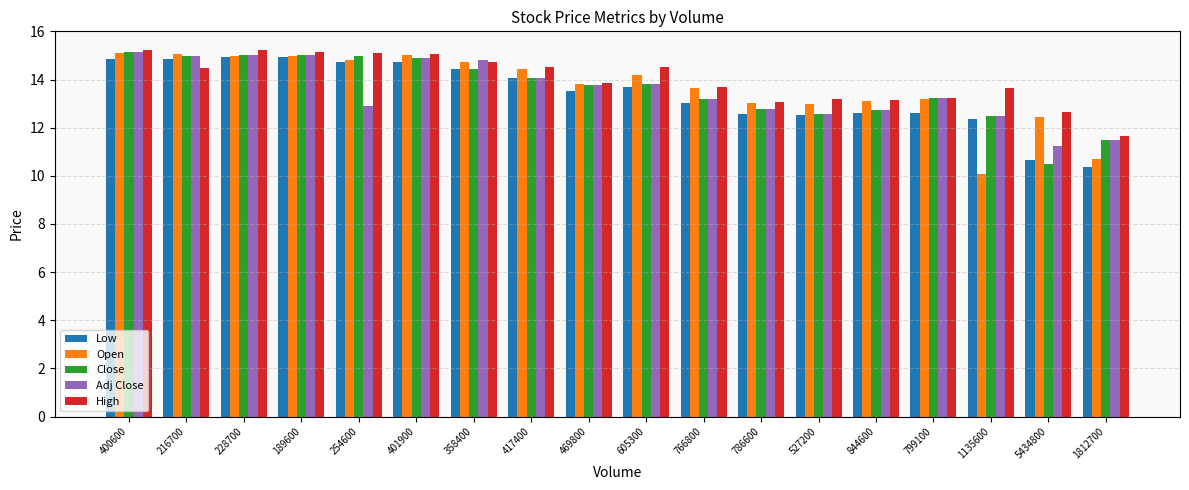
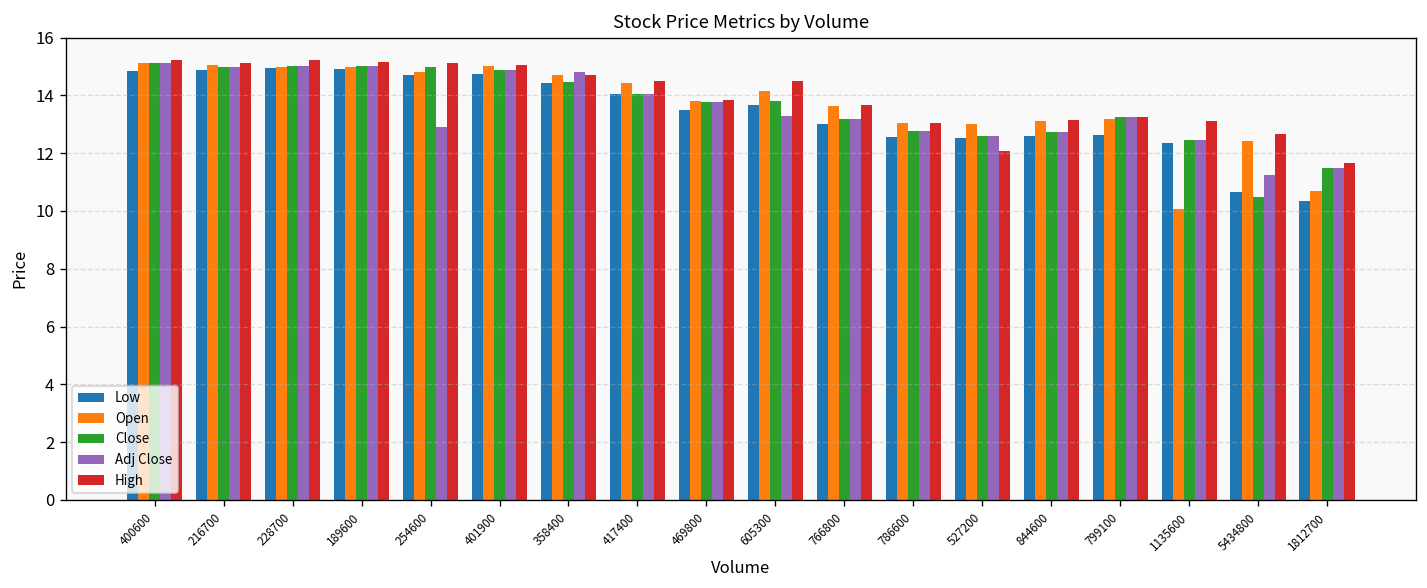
  {
    "Low": {
      "400600": 14.9,
      "216700": 14.9,
      "228700": 14.9,
      "189600": 14.9,
      "254600": 14.7,
      "401900": 14.7,
      "358400": 14.4,
      "417400": 14.1,
      "469800": 13.5,
      "605300": 13.7,
      "766800": 13.0,
      "786600": 12.6,
      "527200": 12.5,
      "844600": 12.6,
      "799100": 12.6,
      "1135600": 12.4,
      "5434800": 10.7,
      "1812700": 10.4
    },
    "Open": {
      "400600": 15.1,
      "216700": 15.0,
      "228700": 15.0,
      "189600": 15.0,
      "254600": 14.8,
      "401900": 15.0,
      "358400": 14.7,
      "417400": 14.4,
      "469800": 13.8,
      "605300": 14.2,
      "766800": 13.6,
      "786600": 13.0,
      "527200": 13.0,
      "844600": 13.1,
      "799100": 13.2,
      "1135600": 10.1,
      "5434800": 12.4,
      "1812700": 10.7
    },
    "Close": {
      "400600": 15.1,
      "216700": 15.0,
      "228700": 15.0,
      "189600": 15.0,
      "254600": 15.0,
      "401900": 14.9,
      "358400": 14.5,
      "417400": 14.1,
      "469800": 13.8,
      "605300": 13.8,
      "766800": 13.2,
      "786600": 12.8,
      "527200": 12.6,
      "844600": 12.8,
      "799100": 13.2,
      "1135600": 12.5,
      "5434800": 10.5,
      "1812700": 11.5
    },
    "Adj Close": {
      "400600": 15.1,
      "216700": 15.0,
      "228700": 15.0,
      "189600": 15.0,
      "254600": 12.9,
      "401900": 14.9,
      "358400": 14.8,
      "417400": 14.1,
      "469800": 13.8,
-     "605300": 13.8,
+     "605300": 13.3,
      "766800": 13.2,
      "786600": 12.8,
      "527200": 12.6,
      "844600": 12.8,
      "799100": 13.2,
      "1135600": 12.5,
      "5434800": 11.2,
      "1812700": 11.5
    },
    "High": {
      "400600": 15.2,
-     "216700": 14.5,
+     "216700": 15.1,
      "228700": 15.2,
      "189600": 15.1,
      "254600": 15.1,
      "401900": 15.0,
      "358400": 14.7,
      "417400": 14.5,
      "469800": 13.8,
      "605300": 14.5,
      "766800": 13.7,
      "786600": 13.1,
-     "527200": 13.2,
+     "527200": 12.1,
      "844600": 13.2,
      "799100": 13.3,
-     "1135600": 13.6,
+     "1135600": 13.1,
      "5434800": 12.7,
      "1812700": 11.7
    }
  }
